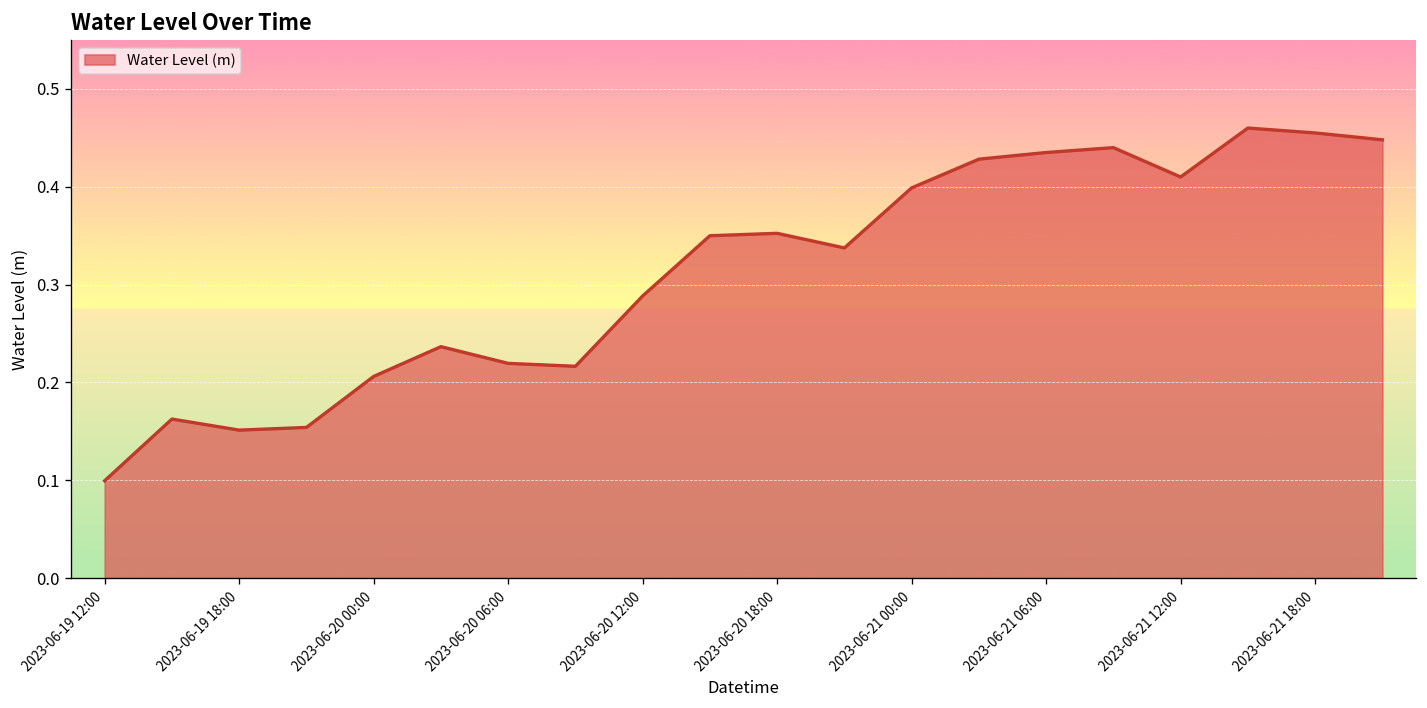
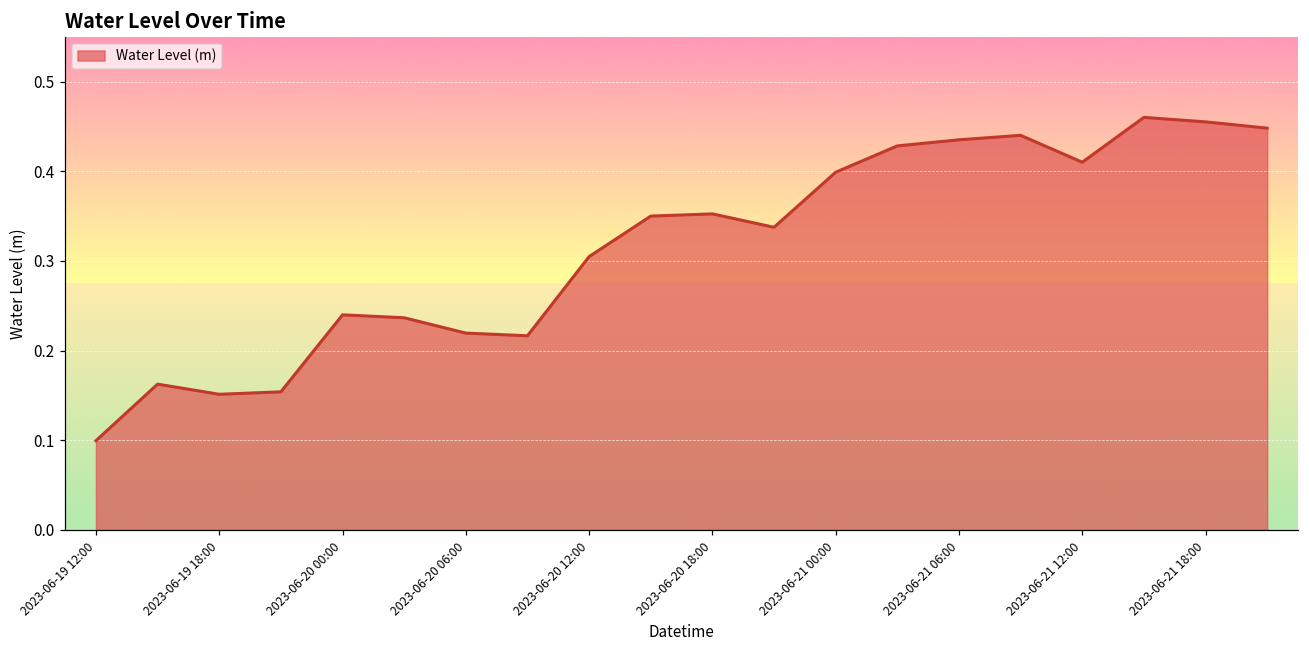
  {
    "2023-06-19 12:00": 0.10,
    "2023-06-19 18:00": 0.15,
-   "2023-06-20 00:00": 0.21,
+   "2023-06-20 00:00": 0.24,
    "2023-06-20 06:00": 0.22,
-   "2023-06-20 12:00": 0.29,
+   "2023-06-20 12:00": 0.30,
    "2023-06-20 18:00": 0.35,
    "2023-06-21 00:00": 0.40,
    "2023-06-21 06:00": 0.44,
    "2023-06-21 12:00": 0.41,
    "2023-06-21 18:00": 0.46
  }
